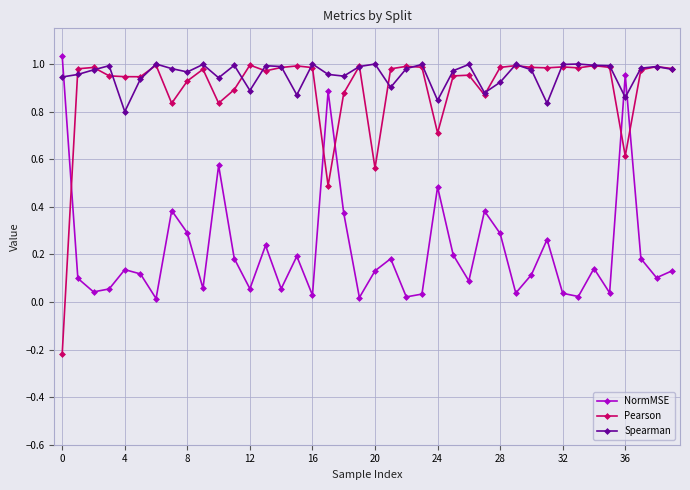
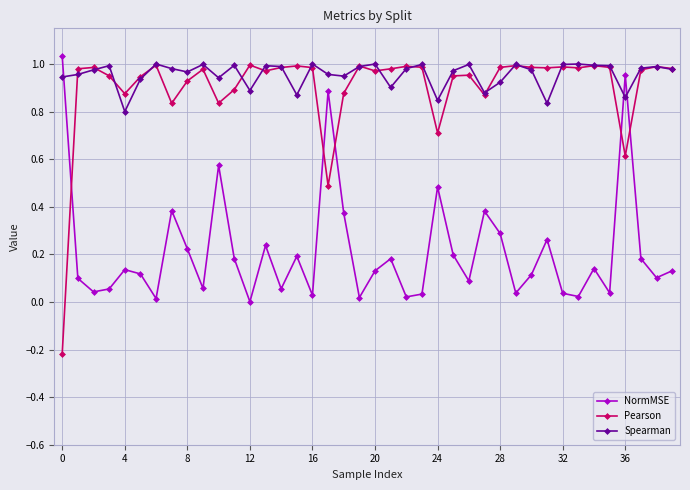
  {
    "NormMSE": {
      "0": 1.03,
      "4": 0.14,
-     "8": 0.29,
-     "12": 0.06,
+     "8": 0.22,
+     "12": 0.00,
      "16": 0.03,
      "20": 0.13,
      "24": 0.48,
      "28": 0.29,
      "32": 0.04,
      "36": 0.95
    },
    "Pearson": {
      "0": -0.22,
-     "4": 0.95,
+     "4": 0.88,
      "8": 0.93,
      "12": 1.00,
      "16": 0.99,
-     "20": 0.56,
+     "20": 0.97,
      "24": 0.71,
      "28": 0.99,
      "36": 0.61
    },
    "Spearman": {
      "0": 0.95,
      "4": 0.80,
      "8": 0.97,
      "12": 0.89,
      "16": 1.00,
      "20": 1.00,
      "24": 0.85,
      "28": 0.92,
      "36": 0.86
    }
  }
